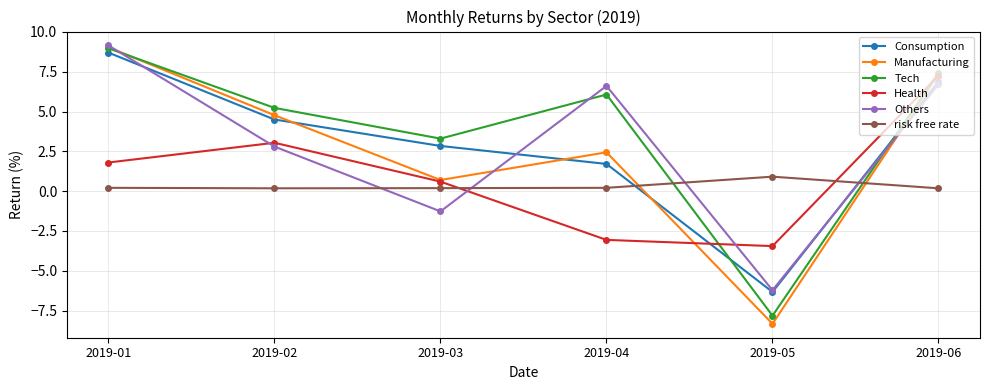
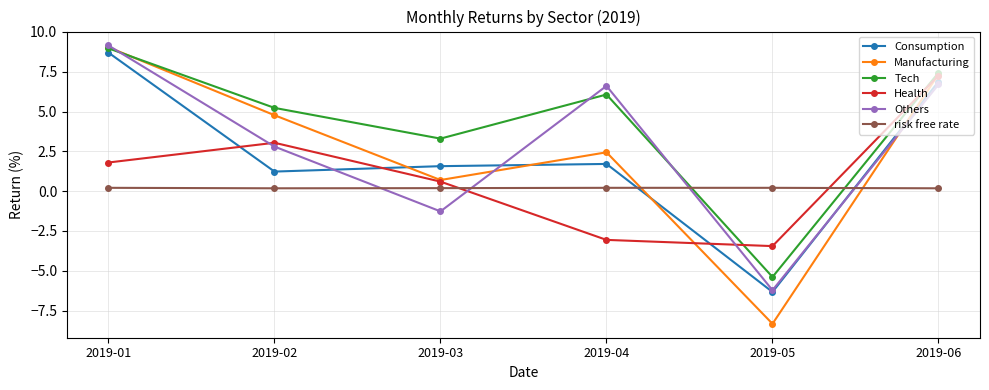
  {
    "Consumption": {
      "2019-01": 8.7,
-     "2019-02": 4.5,
-     "2019-03": 2.8,
+     "2019-02": 1.2,
+     "2019-03": 1.6,
      "2019-04": 1.7
    },
    "Manufacturing": {
      "2019-02": 4.8,
      "2019-04": 2.4,
      "2019-05": -8.3
    },
    "Tech": {
      "2019-02": 5.2,
      "2019-03": 3.3,
      "2019-04": 6.1,
-     "2019-05": -7.8
+     "2019-05": -5.4
    },
    "Health": {
      "2019-01": 1.8,
      "2019-02": 3.0,
      "2019-04": -3.1,
      "2019-05": -3.5
    },
    "Others": {
      "2019-02": 2.8,
      "2019-03": -1.3,
      "2019-04": 6.6
    },
    "risk free rate": {
      "2019-01": 0.2,
      "2019-02": 0.2,
      "2019-03": 0.2,
      "2019-04": 0.2,
-     "2019-05": 0.9,
+     "2019-05": 0.2,
      "2019-06": 0.2
    }
  }
